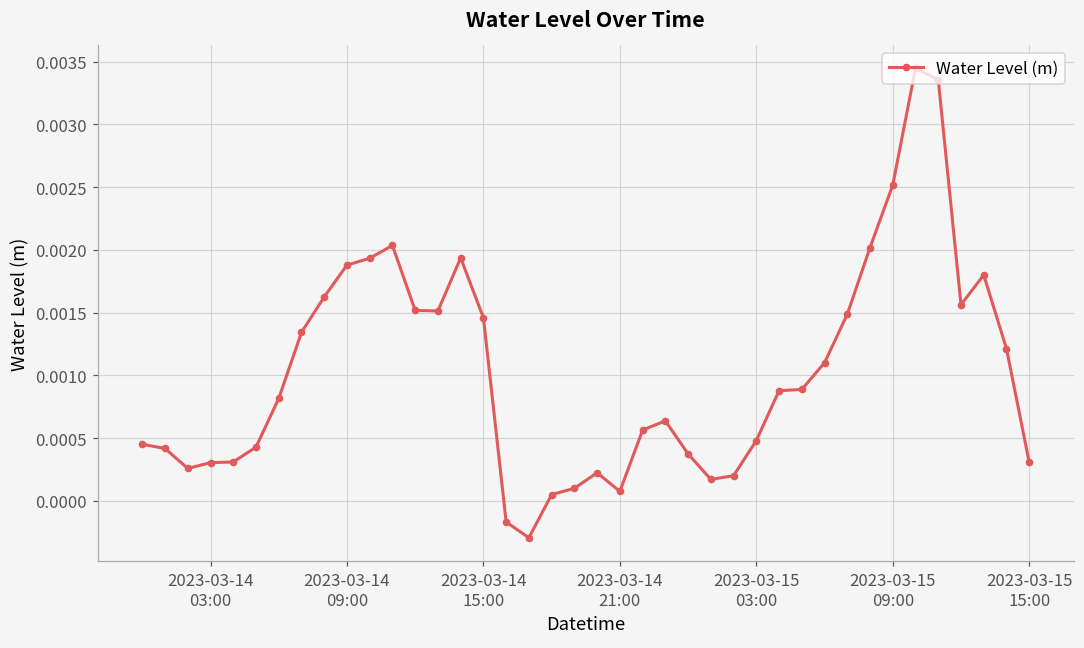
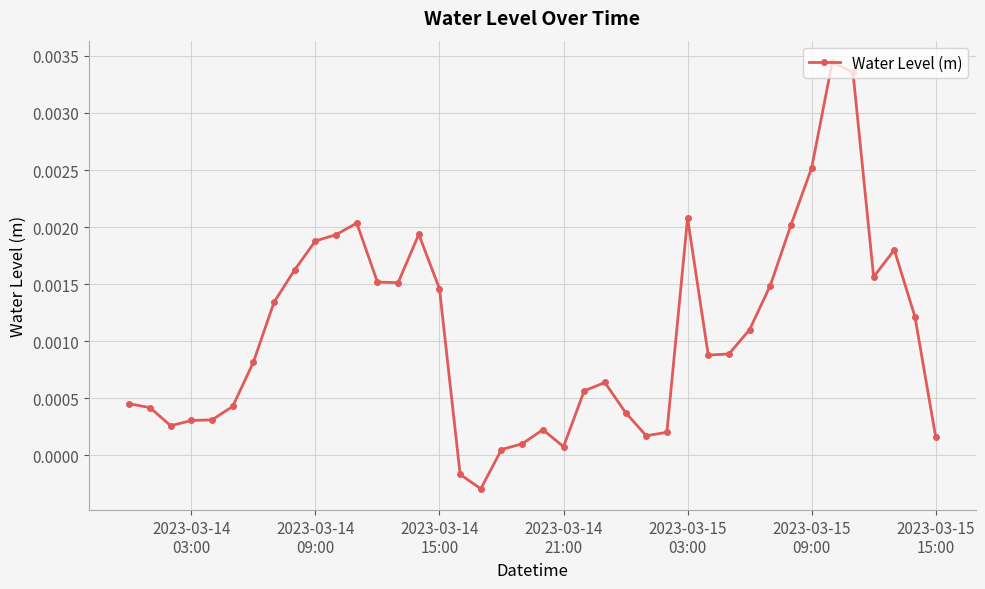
  {
    "2023-03-14 03:00": 0.00030,
    "2023-03-14 09:00": 0.00188,
    "2023-03-14 15:00": 0.00146,
    "2023-03-14 21:00": 0.00007,
-   "2023-03-15 03:00": 0.00048,
+   "2023-03-15 03:00": 0.00208,
    "2023-03-15 09:00": 0.00252,
-   "2023-03-15 15:00": 0.00031
+   "2023-03-15 15:00": 0.00016
  }
